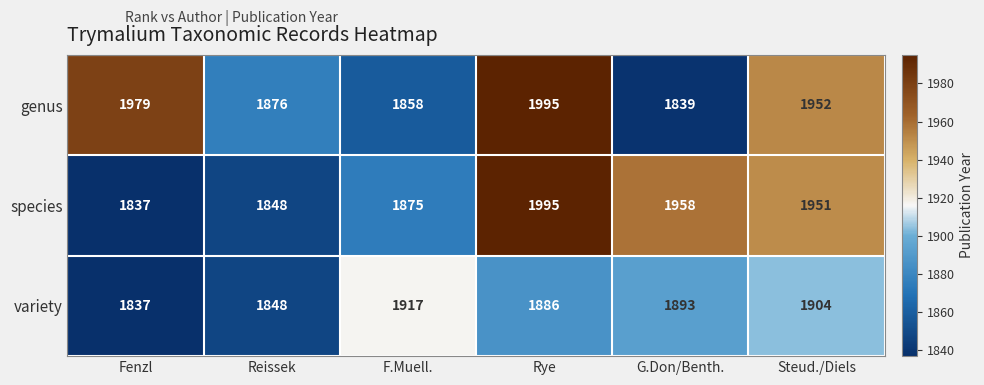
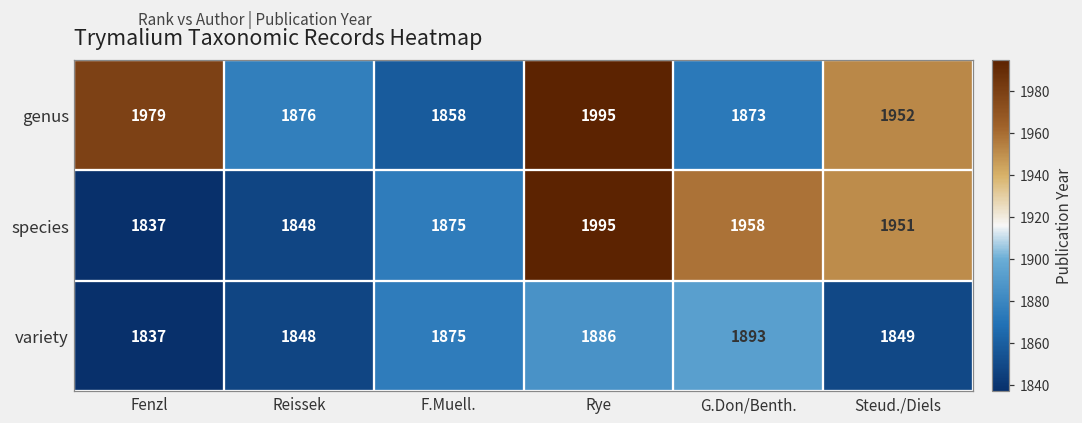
  {
    "genus": {
      "Fenzl": 1979,
      "Reissek": 1876,
      "F.Muell.": 1858,
      "Rye": 1995,
-     "G.Don/Benth.": 1839,
+     "G.Don/Benth.": 1873,
      "Steud./Diels": 1952
    },
    "species": {
      "Fenzl": 1837,
      "Reissek": 1848,
      "F.Muell.": 1875,
      "Rye": 1995,
      "G.Don/Benth.": 1958,
      "Steud./Diels": 1951
    },
    "variety": {
      "Fenzl": 1837,
      "Reissek": 1848,
-     "F.Muell.": 1917,
+     "F.Muell.": 1875,
      "Rye": 1886,
      "G.Don/Benth.": 1893,
-     "Steud./Diels": 1904
+     "Steud./Diels": 1849
    }
  }
